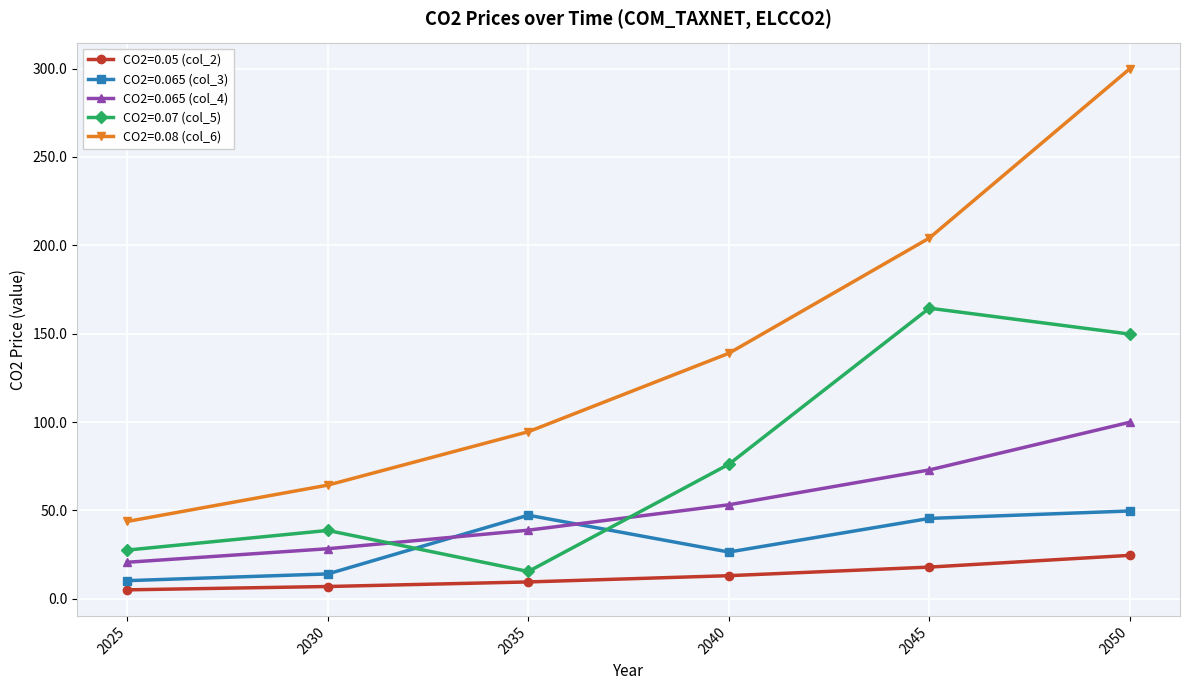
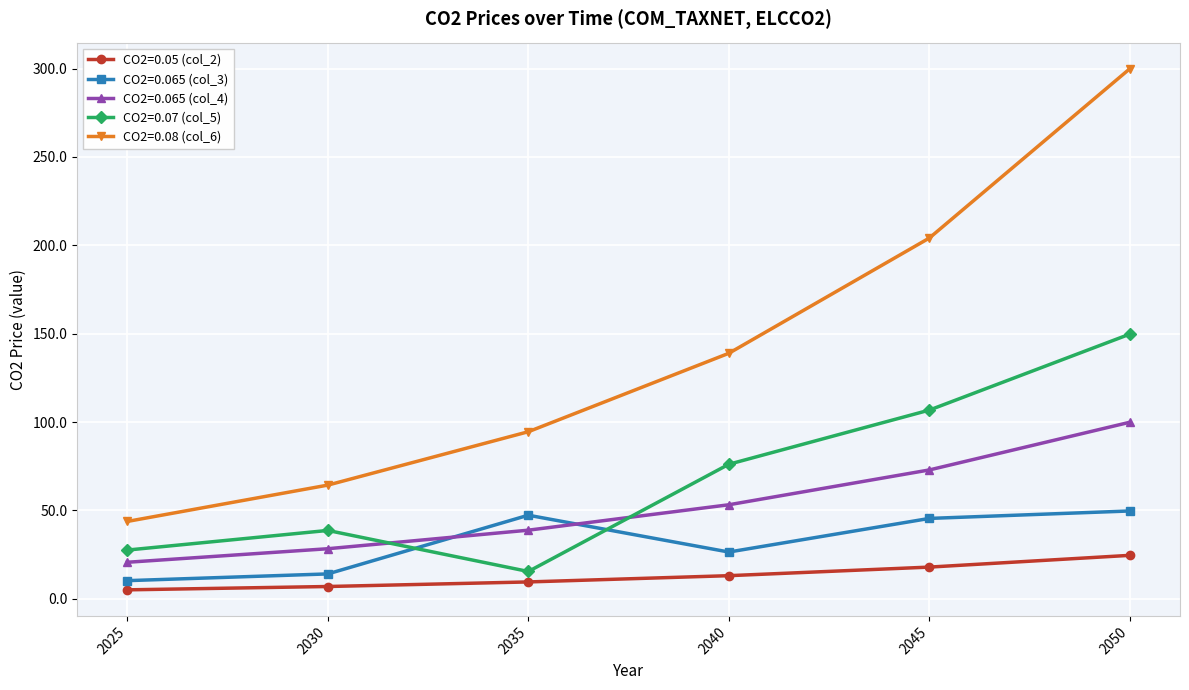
  {
    "CO2=0.05 (col_2)": {
      "2025": 5,
      "2030": 7,
      "2035": 10,
      "2040": 13,
      "2045": 18,
      "2050": 25
    },
    "CO2=0.065 (col_3)": {
      "2025": 10,
      "2030": 14,
      "2035": 47,
      "2040": 26,
      "2045": 46,
      "2050": 50
    },
    "CO2=0.065 (col_4)": {
      "2025": 21,
      "2030": 28,
      "2035": 39,
      "2040": 53,
      "2045": 73,
      "2050": 100
    },
    "CO2=0.07 (col_5)": {
      "2025": 28,
      "2030": 39,
      "2035": 15,
      "2040": 76,
-     "2045": 164,
+     "2045": 107,
      "2050": 150
    },
    "CO2=0.08 (col_6)": {
      "2025": 44,
      "2030": 64,
      "2035": 95,
      "2040": 139,
      "2045": 204,
      "2050": 300
    }
  }
